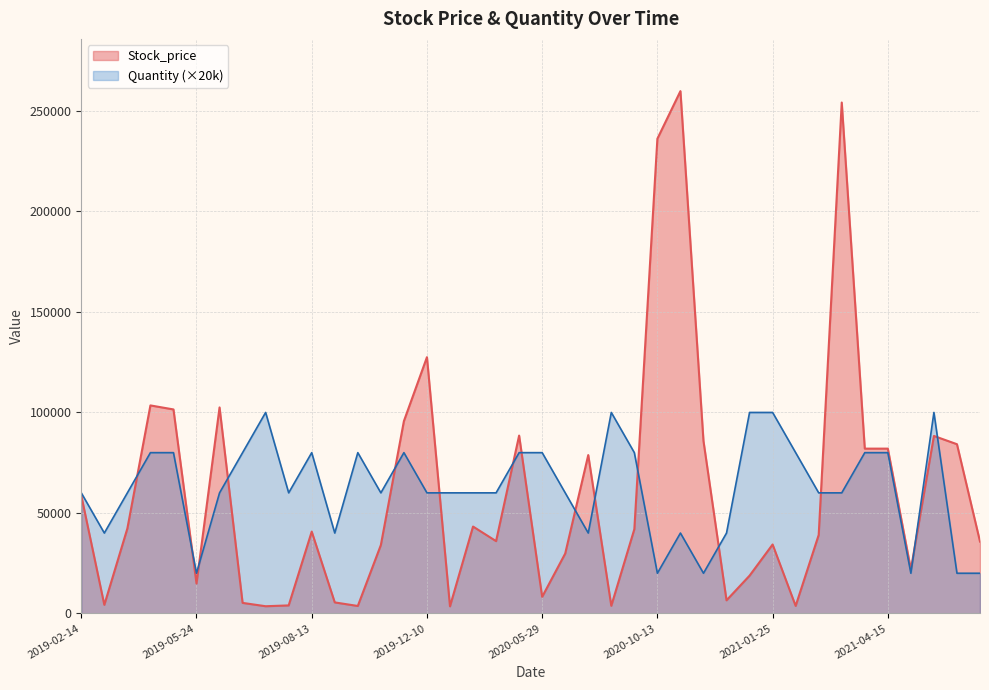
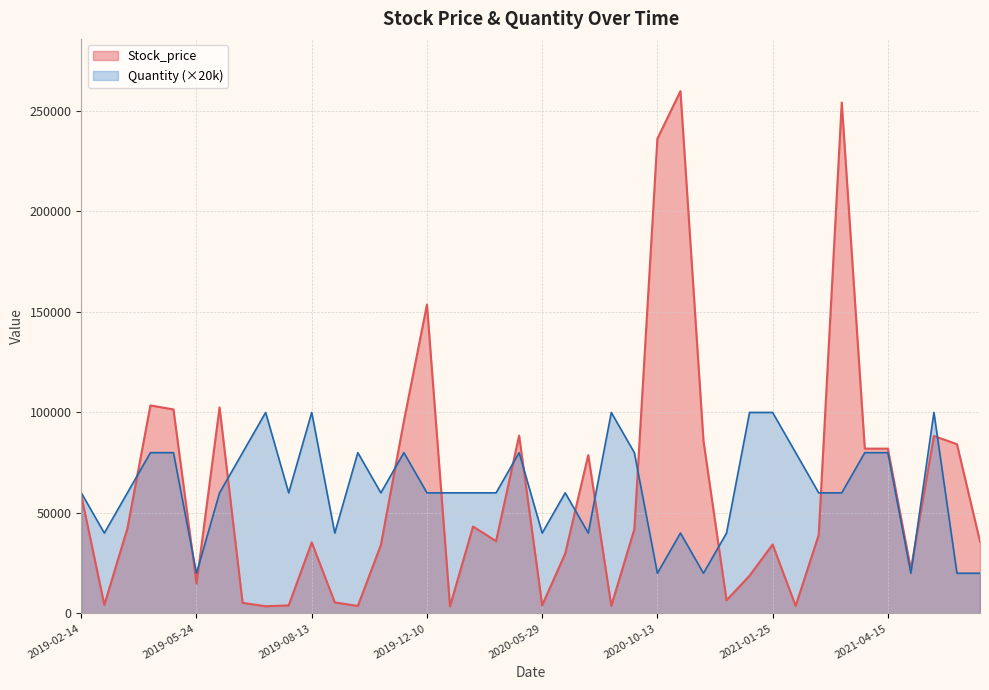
  {
    "Stock_price": {
      "2019-02-14": 59000,
      "2019-05-24": 15000,
-     "2019-08-13": 41000,
-     "2019-12-10": 128000,
-     "2020-05-29": 8000,
+     "2019-08-13": 35000,
+     "2019-12-10": 154000,
+     "2020-05-29": 4000,
      "2020-10-13": 236000,
      "2021-01-25": 34000,
      "2021-04-15": 82000
    },
    "Quantity (×20k)": {
      "2019-02-14": 60000,
      "2019-05-24": 20000,
-     "2019-08-13": 80000,
+     "2019-08-13": 100000,
      "2019-12-10": 60000,
-     "2020-05-29": 80000,
+     "2020-05-29": 40000,
      "2020-10-13": 20000,
      "2021-01-25": 100000,
      "2021-04-15": 80000
    }
  }
